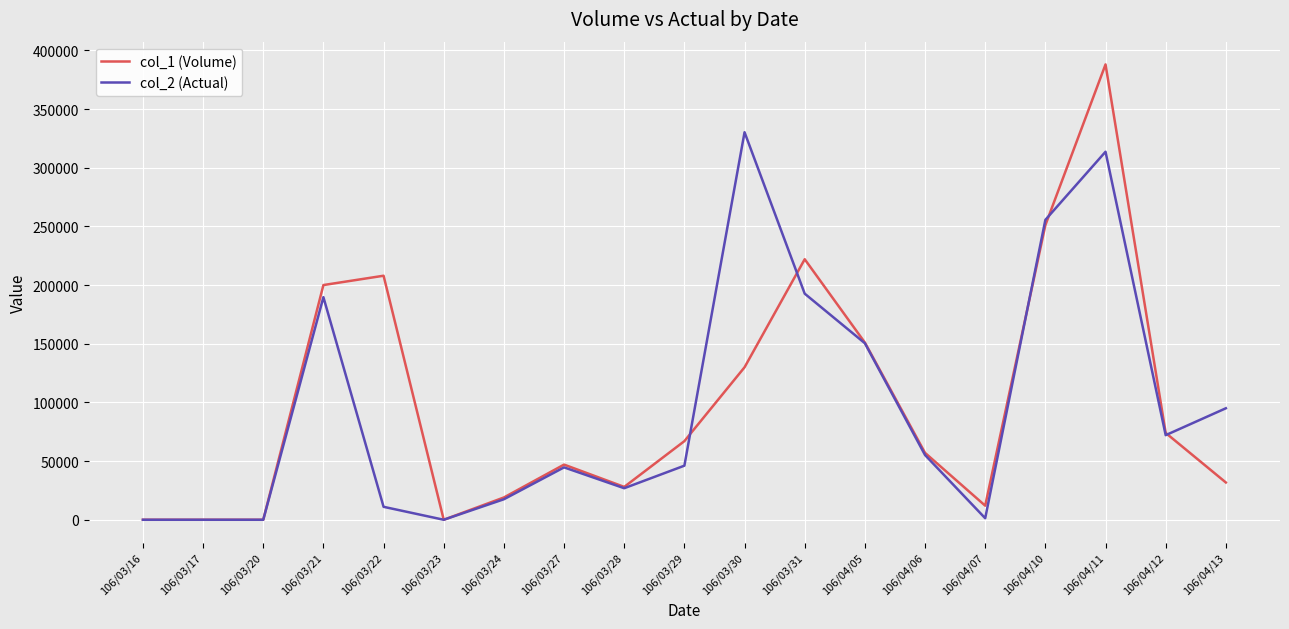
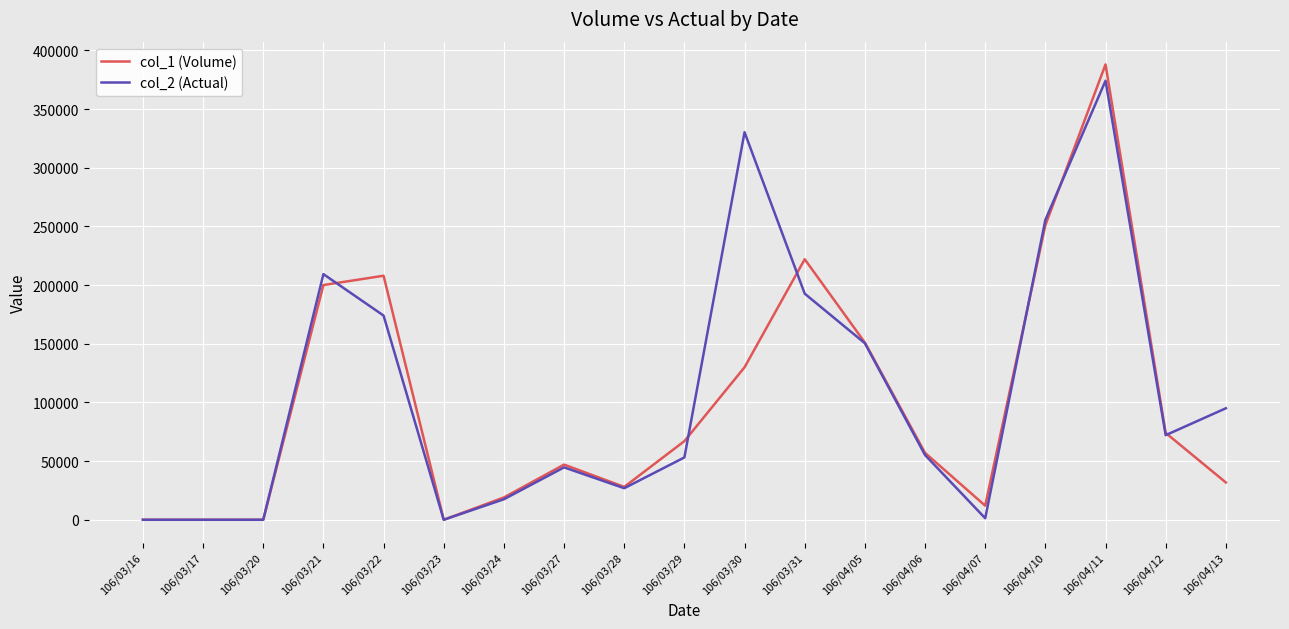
  {
    "col_1 (Volume)": {
      "106/03/21": 200000,
      "106/03/22": 208000,
      "106/03/27": 47000,
      "106/03/29": 67000,
      "106/03/30": 130000,
      "106/03/31": 222000,
      "106/04/07": 12000,
      "106/04/10": 251000,
      "106/04/11": 388000,
      "106/04/13": 32000
    },
    "col_2 (Actual)": {
-     "106/03/21": 190000,
-     "106/03/22": 11000,
+     "106/03/21": 209000,
+     "106/03/22": 174000,
      "106/03/27": 45000,
-     "106/03/29": 46000,
+     "106/03/29": 53000,
      "106/03/30": 330000,
      "106/03/31": 193000,
      "106/04/07": 1000,
      "106/04/10": 256000,
-     "106/04/11": 314000,
+     "106/04/11": 374000,
      "106/04/13": 95000
    }
  }
